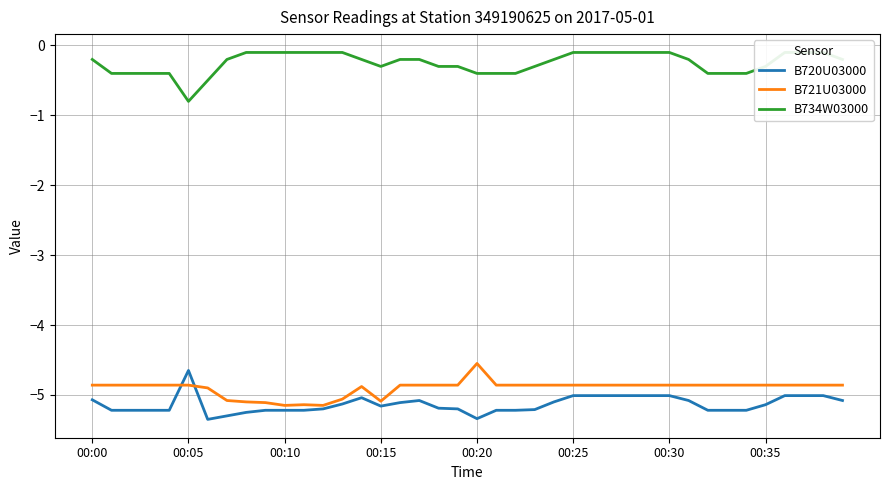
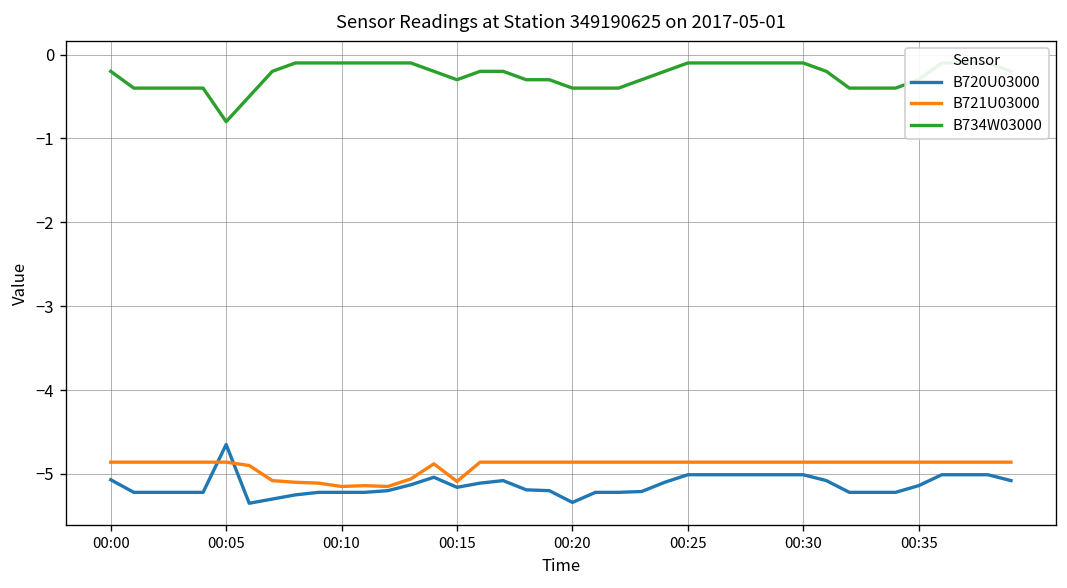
  {
    "B720U03000": {
      "00:00": -5.1,
      "00:05": -4.7,
      "00:10": -5.2,
      "00:15": -5.2,
      "00:20": -5.3,
      "00:25": -5.0,
      "00:30": -5.0,
      "00:35": -5.1
    },
    "B721U03000": {
      "00:00": -4.9,
      "00:05": -4.9,
      "00:10": -5.2,
      "00:15": -5.1,
-     "00:20": -4.6,
+     "00:20": -4.9,
      "00:25": -4.9,
      "00:30": -4.9,
      "00:35": -4.9
    },
    "B734W03000": {
      "00:00": -0.2,
      "00:05": -0.8,
      "00:10": -0.1,
      "00:15": -0.3,
      "00:20": -0.4,
      "00:25": -0.1,
      "00:30": -0.1
    }
  }
